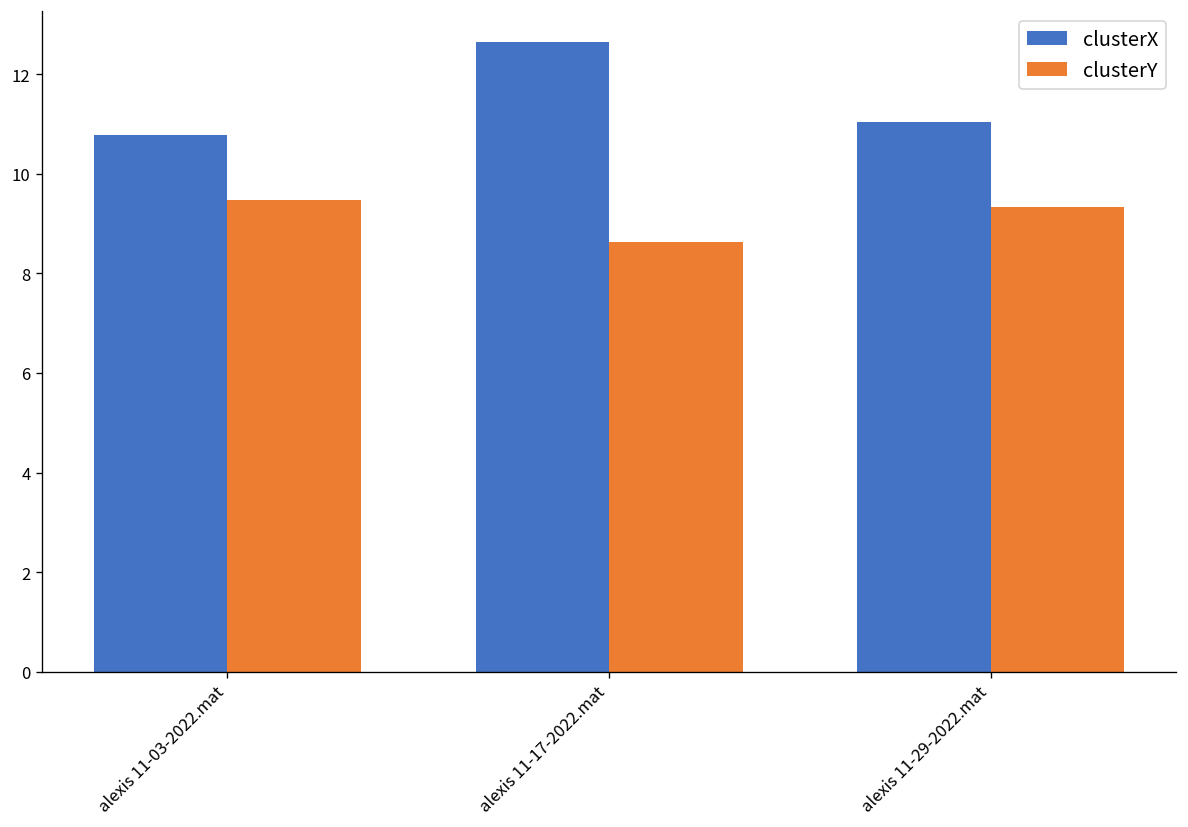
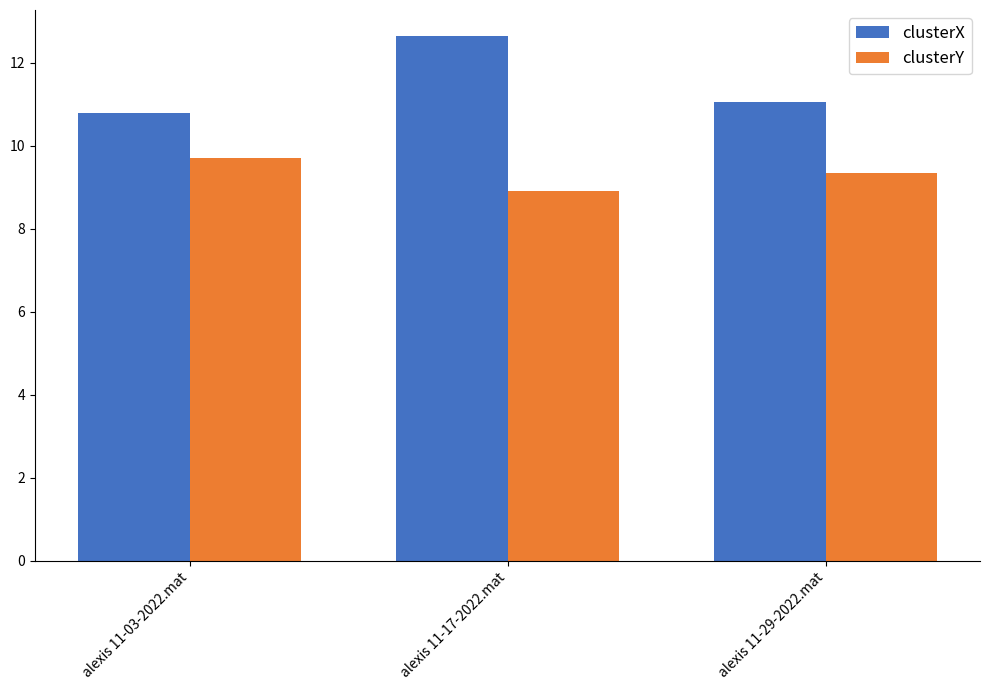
  {
    "clusterX": {
      "alexis 11-03-2022.mat": 10.8,
      "alexis 11-17-2022.mat": 12.6,
      "alexis 11-29-2022.mat": 11.0
    },
    "clusterY": {
-     "alexis 11-03-2022.mat": 9.5,
-     "alexis 11-17-2022.mat": 8.6,
+     "alexis 11-03-2022.mat": 9.7,
+     "alexis 11-17-2022.mat": 8.9,
      "alexis 11-29-2022.mat": 9.3
    }
  }
